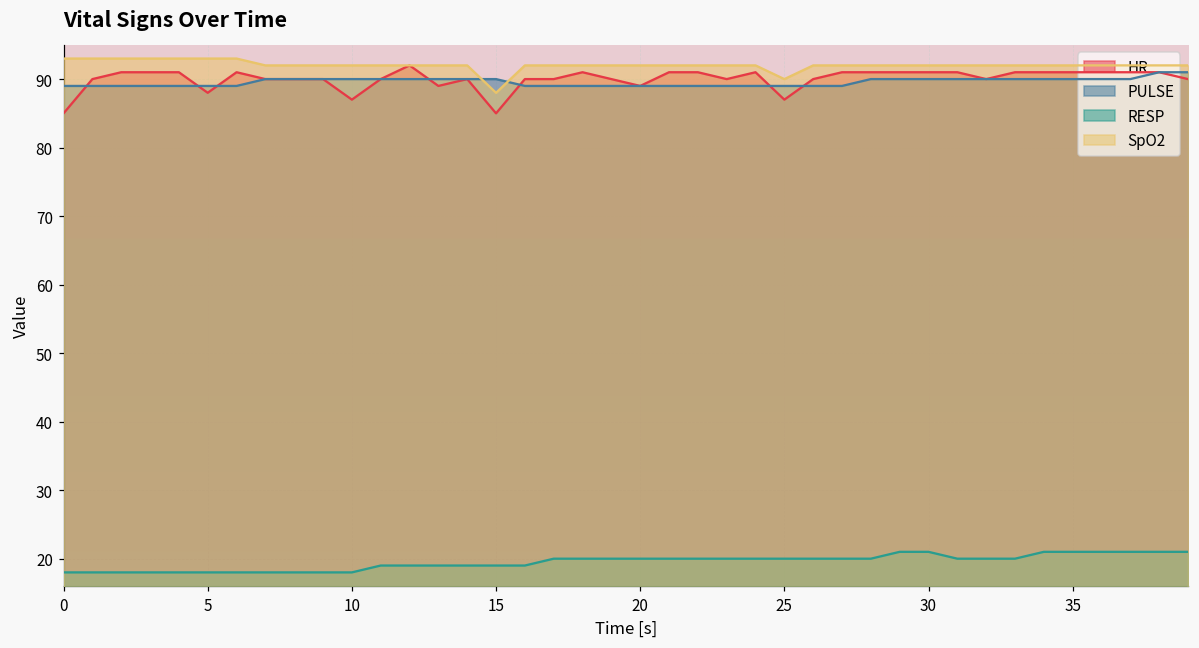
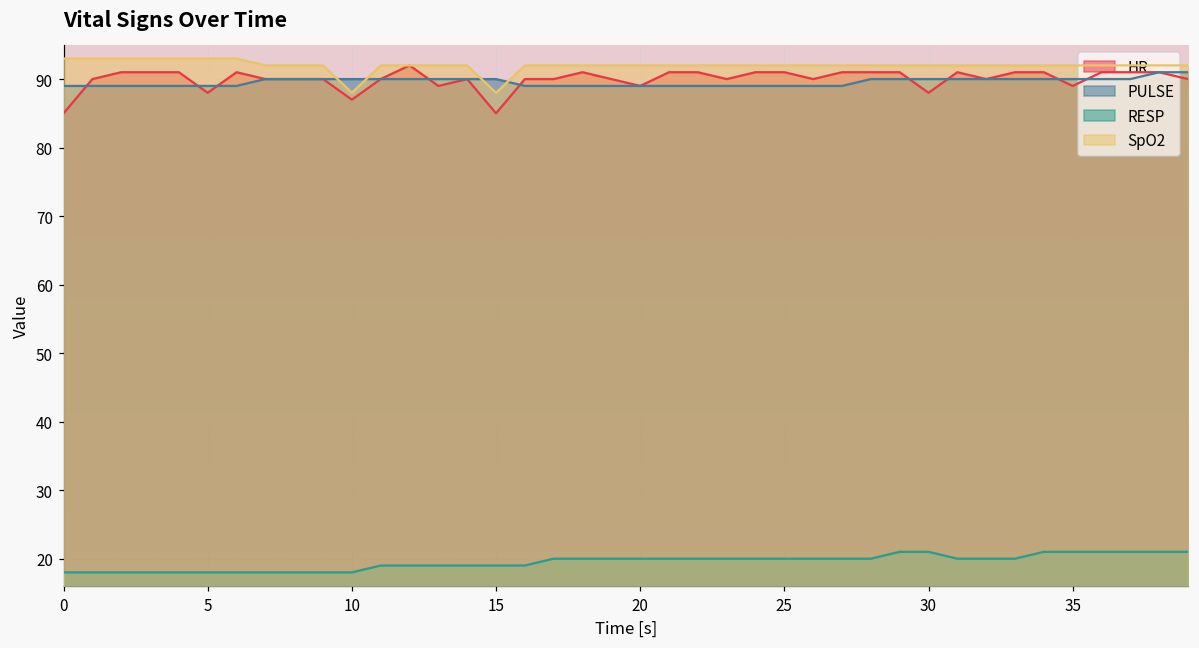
  {
    "HR": {
      "0": 85,
      "5": 88,
      "10": 87,
      "15": 85,
-     "25": 87,
-     "30": 91,
-     "35": 91
+     "25": 91,
+     "30": 88,
+     "35": 89
    },
    "SpO2": {
      "0": 93,
      "5": 93,
-     "10": 92,
+     "10": 88,
      "15": 88,
      "20": 92,
-     "25": 90,
+     "25": 92,
      "30": 92,
      "35": 92
    }
  }
